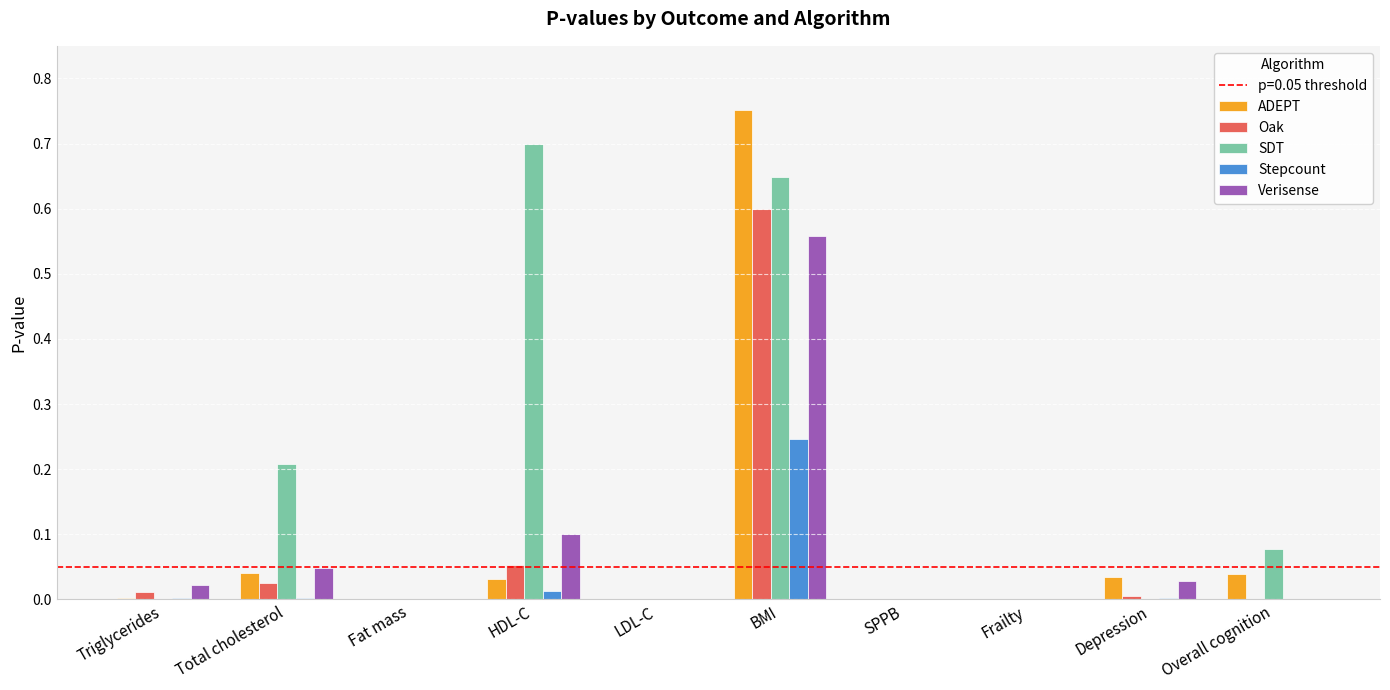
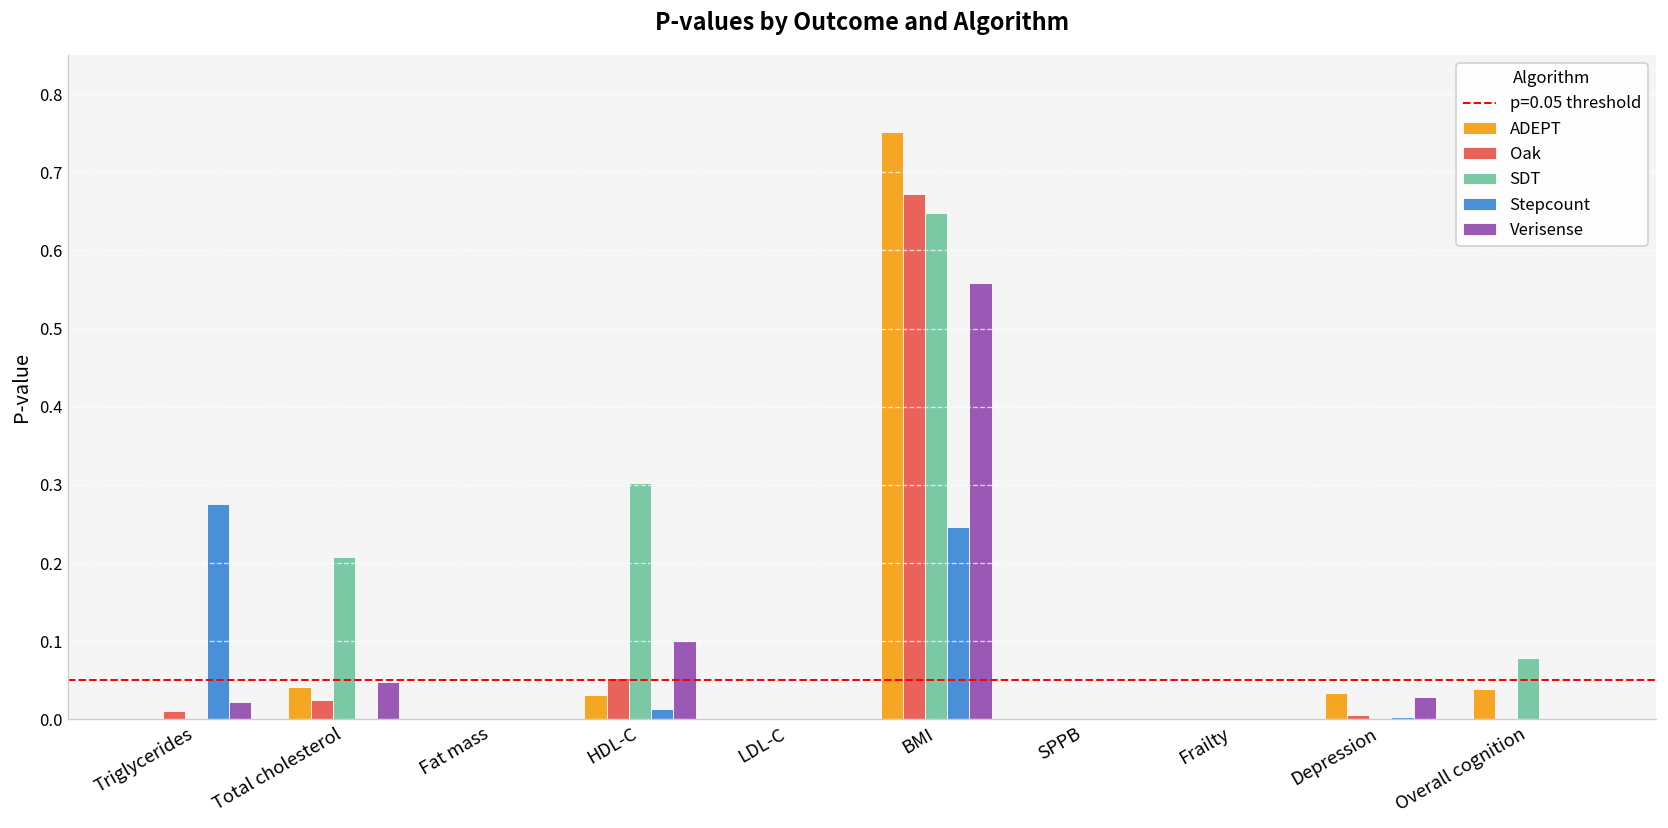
  {
    "ADEPT": {
      "Total cholesterol": 0.04,
      "Fat mass": 0.00,
      "HDL-C": 0.03,
      "LDL-C": 0.00,
      "BMI": 0.75,
      "SPPB": 0.00,
      "Frailty": 0.00,
      "Depression": 0.03,
      "Overall cognition": 0.04
    },
    "Oak": {
      "Triglycerides": 0.01,
      "Total cholesterol": 0.03,
      "Fat mass": 0.00,
      "HDL-C": 0.05,
      "LDL-C": 0.00,
-     "BMI": 0.60,
+     "BMI": 0.67,
      "SPPB": 0.00,
      "Frailty": 0.00,
      "Depression": 0.01,
      "Overall cognition": 0.00
    },
    "SDT": {
      "Total cholesterol": 0.21,
      "Fat mass": 0.00,
-     "HDL-C": 0.70,
+     "HDL-C": 0.30,
      "LDL-C": 0.00,
      "BMI": 0.65,
      "SPPB": 0.00,
      "Frailty": 0.00,
      "Depression": 0.00,
      "Overall cognition": 0.08
    },
    "Stepcount": {
-     "Triglycerides": 0.00,
+     "Triglycerides": 0.28,
      "Fat mass": 0.00,
      "HDL-C": 0.01,
      "LDL-C": 0.00,
      "BMI": 0.25,
      "SPPB": 0.00,
      "Frailty": 0.00,
      "Overall cognition": 0.00
    },
    "Verisense": {
      "Triglycerides": 0.02,
      "Total cholesterol": 0.05,
      "Fat mass": 0.00,
      "HDL-C": 0.10,
      "LDL-C": 0.00,
      "BMI": 0.56,
      "SPPB": 0.00,
      "Frailty": 0.00,
      "Depression": 0.03
    }
  }
